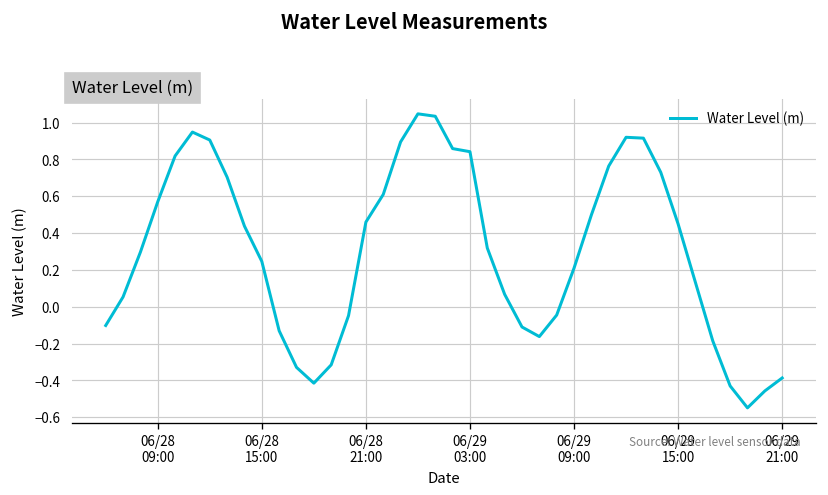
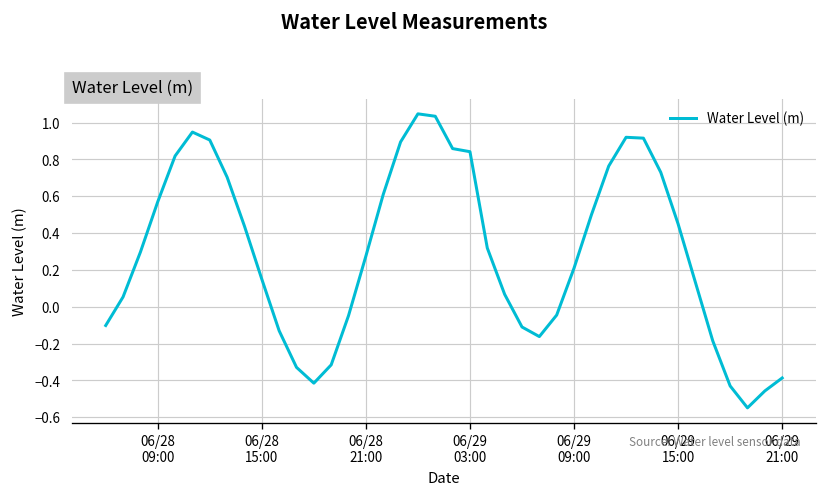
  {
    "06/28 09:00": 0.57,
-   "06/28 15:00": 0.25,
-   "06/28 21:00": 0.46,
+   "06/28 15:00": 0.15,
+   "06/28 21:00": 0.28,
    "06/29 03:00": 0.84,
    "06/29 09:00": 0.21,
    "06/29 15:00": 0.45,
    "06/29 21:00": -0.39
  }
